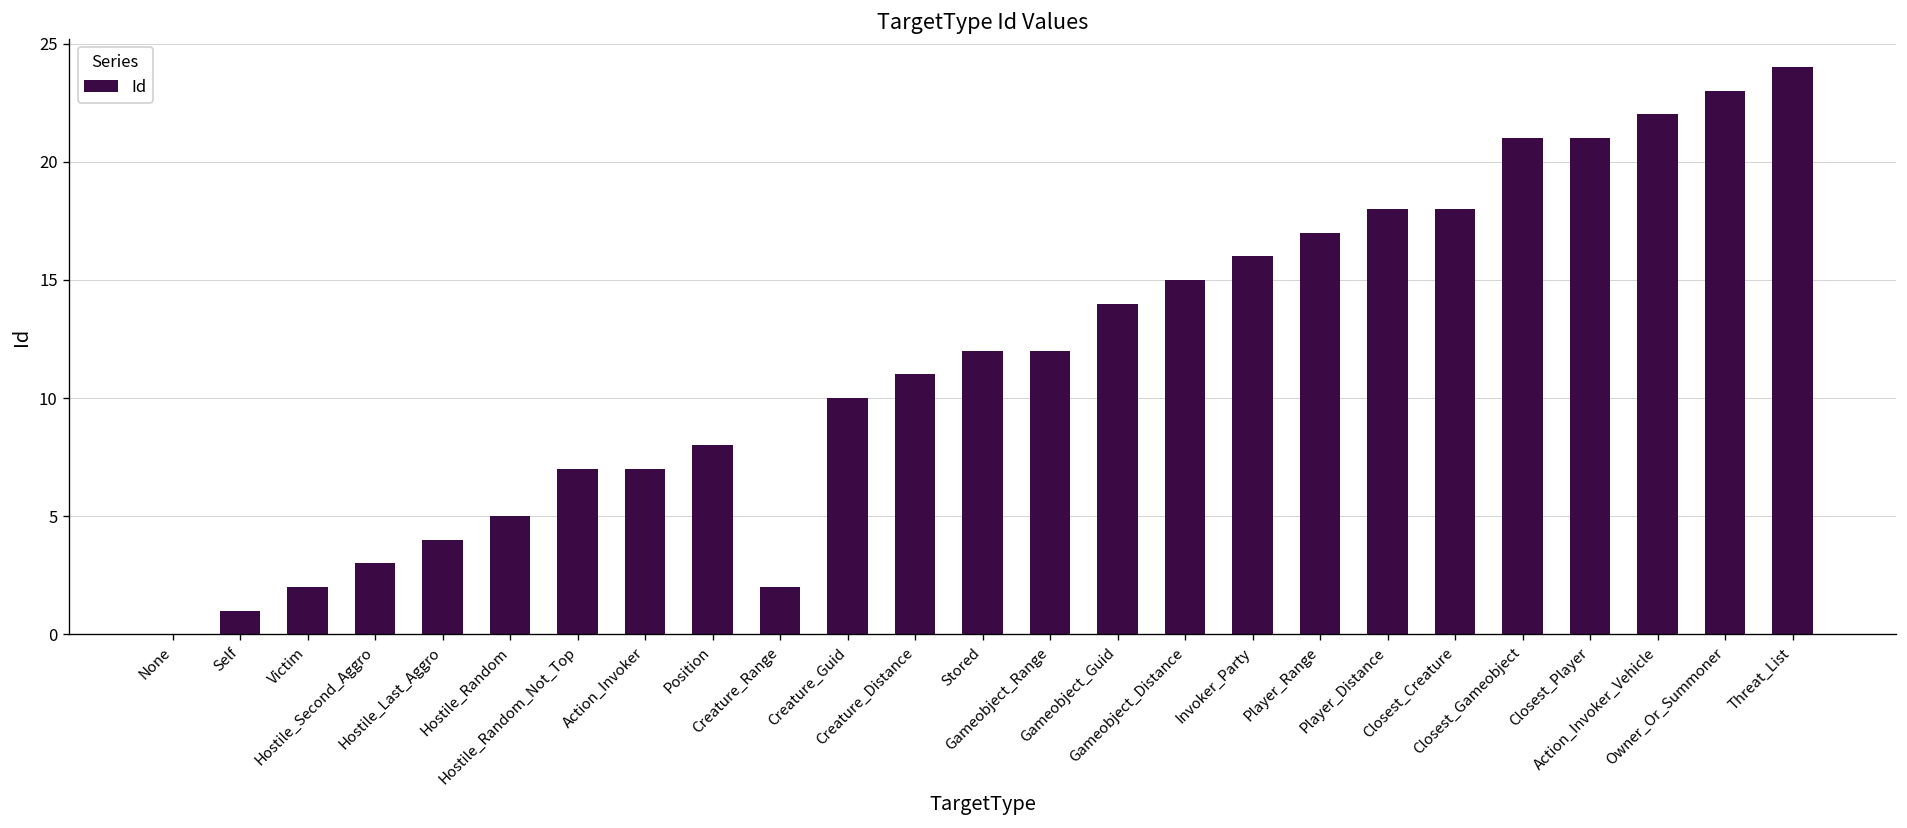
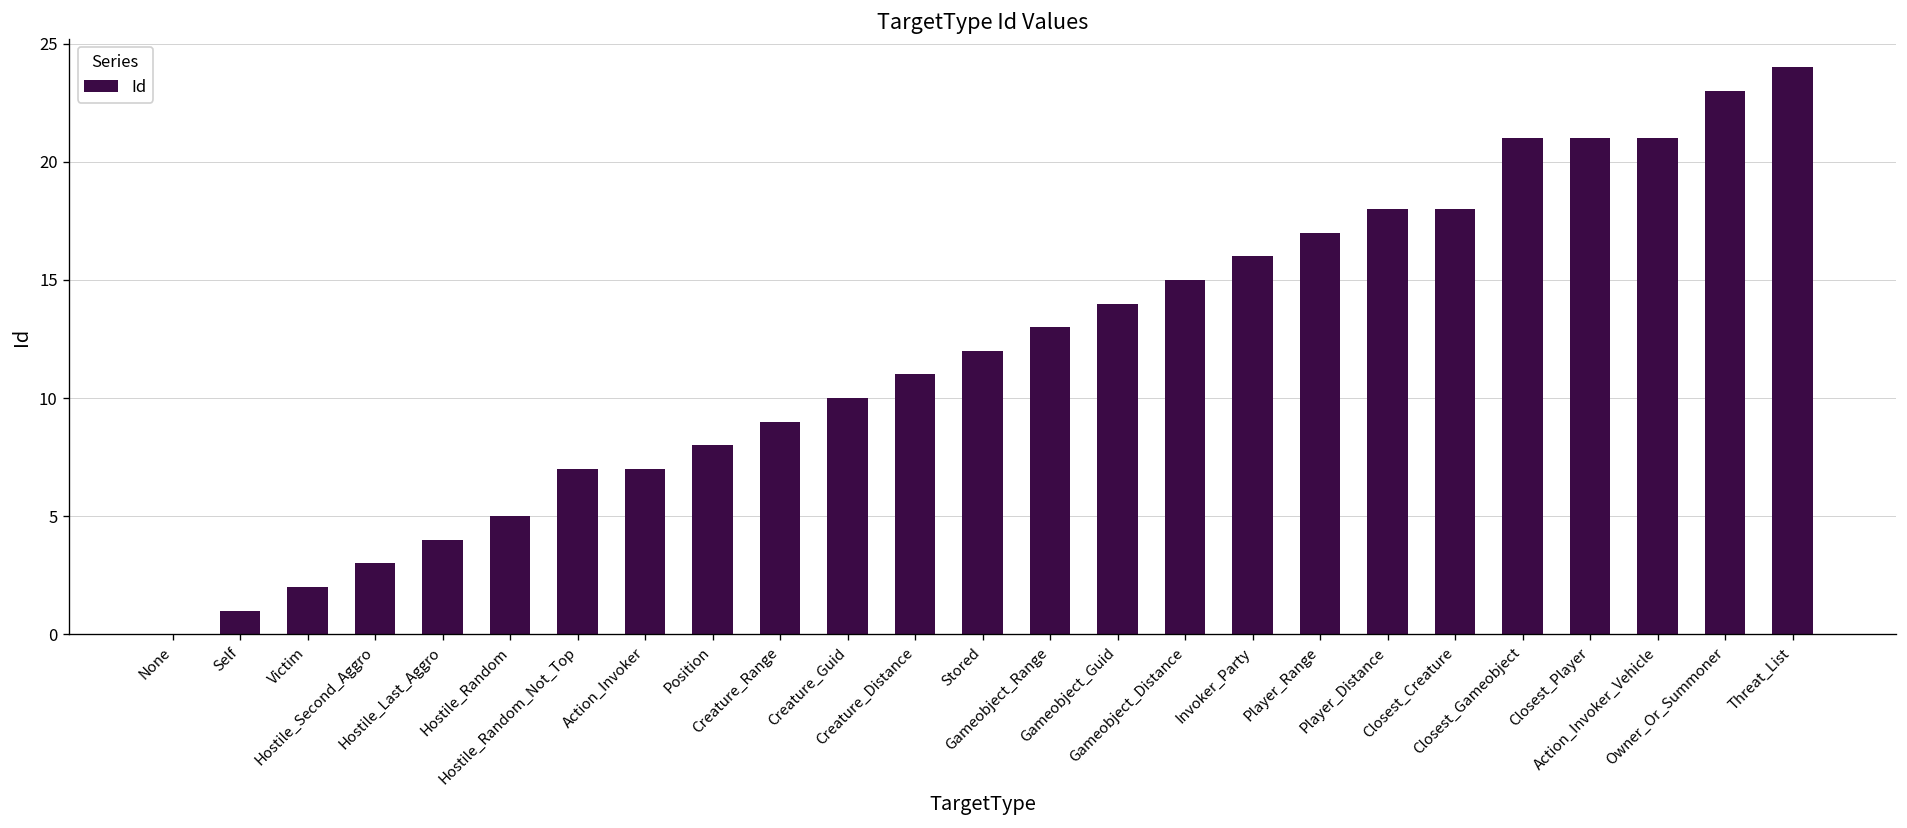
  {
    "None": 0,
    "Self": 1,
    "Victim": 2,
    "Hostile_Second_Aggro": 3,
    "Hostile_Last_Aggro": 4,
    "Hostile_Random": 5,
    "Hostile_Random_Not_Top": 7,
    "Action_Invoker": 7,
    "Position": 8,
-   "Creature_Range": 2,
+   "Creature_Range": 9,
    "Creature_Guid": 10,
    "Creature_Distance": 11,
    "Stored": 12,
-   "Gameobject_Range": 12,
+   "Gameobject_Range": 13,
    "Gameobject_Guid": 14,
    "Gameobject_Distance": 15,
    "Invoker_Party": 16,
    "Player_Range": 17,
    "Player_Distance": 18,
    "Closest_Creature": 18,
    "Closest_Gameobject": 21,
    "Closest_Player": 21,
-   "Action_Invoker_Vehicle": 22,
+   "Action_Invoker_Vehicle": 21,
    "Owner_Or_Summoner": 23,
    "Threat_List": 24
  }
